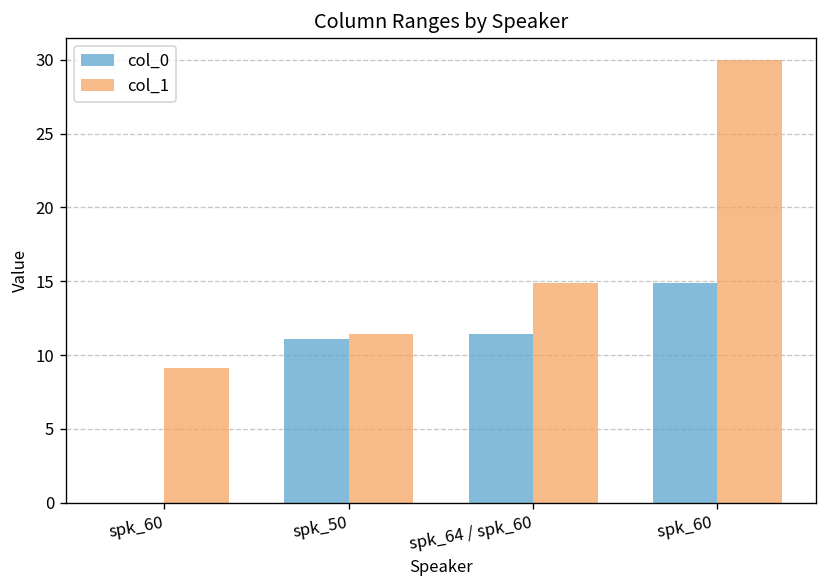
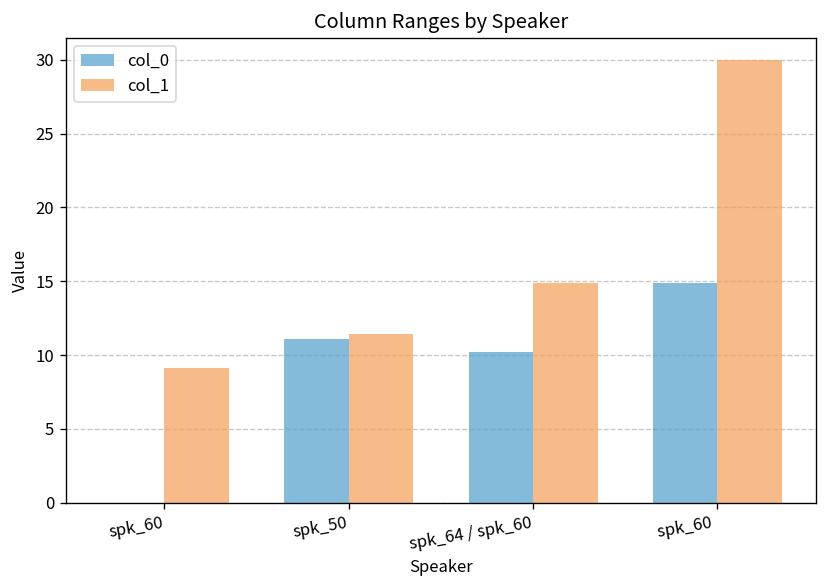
  {
    "col_0": {
      "spk_50": 11.1,
-     "spk_64 / spk_60": 11.4
+     "spk_64 / spk_60": 10.2
    },
    "col_1": {
      "spk_50": 11.4,
      "spk_64 / spk_60": 14.9
    }
  }
